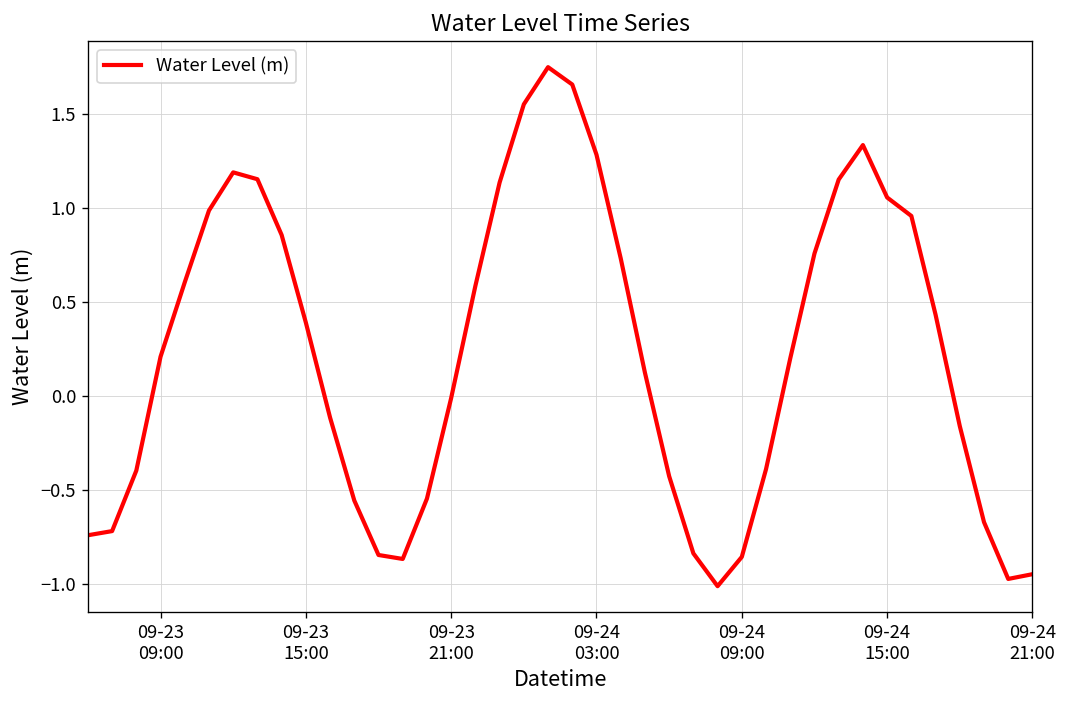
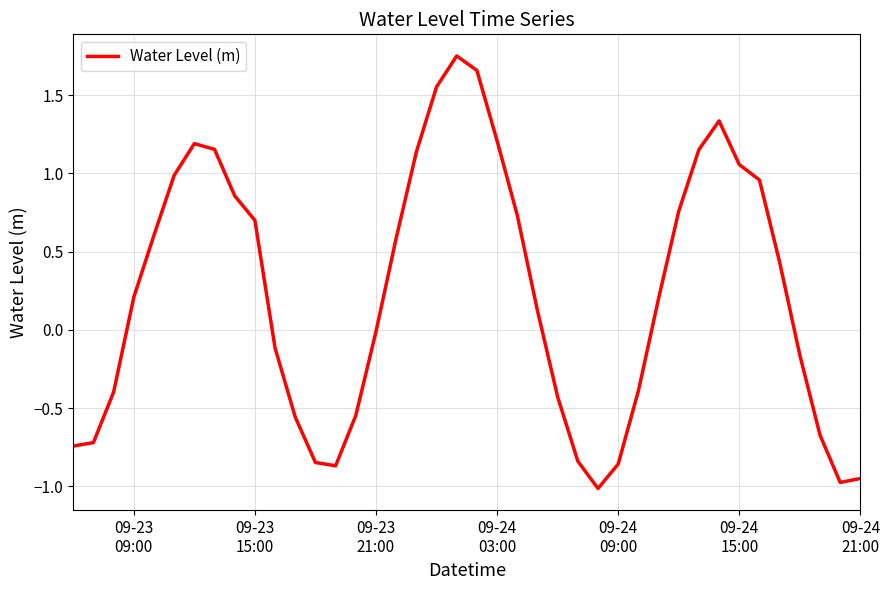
  {
    "09-23 09:00": 0.21,
-   "09-23 15:00": 0.39,
+   "09-23 15:00": 0.70,
    "09-23 21:00": -0.01,
-   "09-24 03:00": 1.28,
+   "09-24 03:00": 1.21,
    "09-24 09:00": -0.86,
    "09-24 15:00": 1.06,
    "09-24 21:00": -0.95
  }
